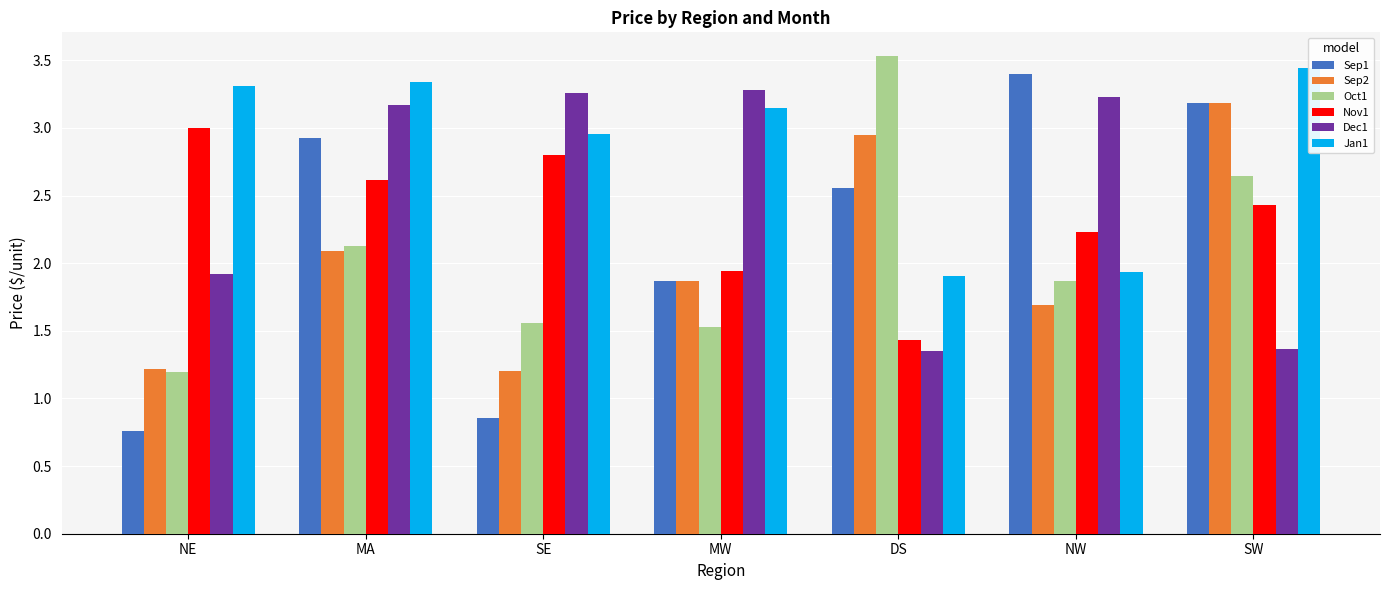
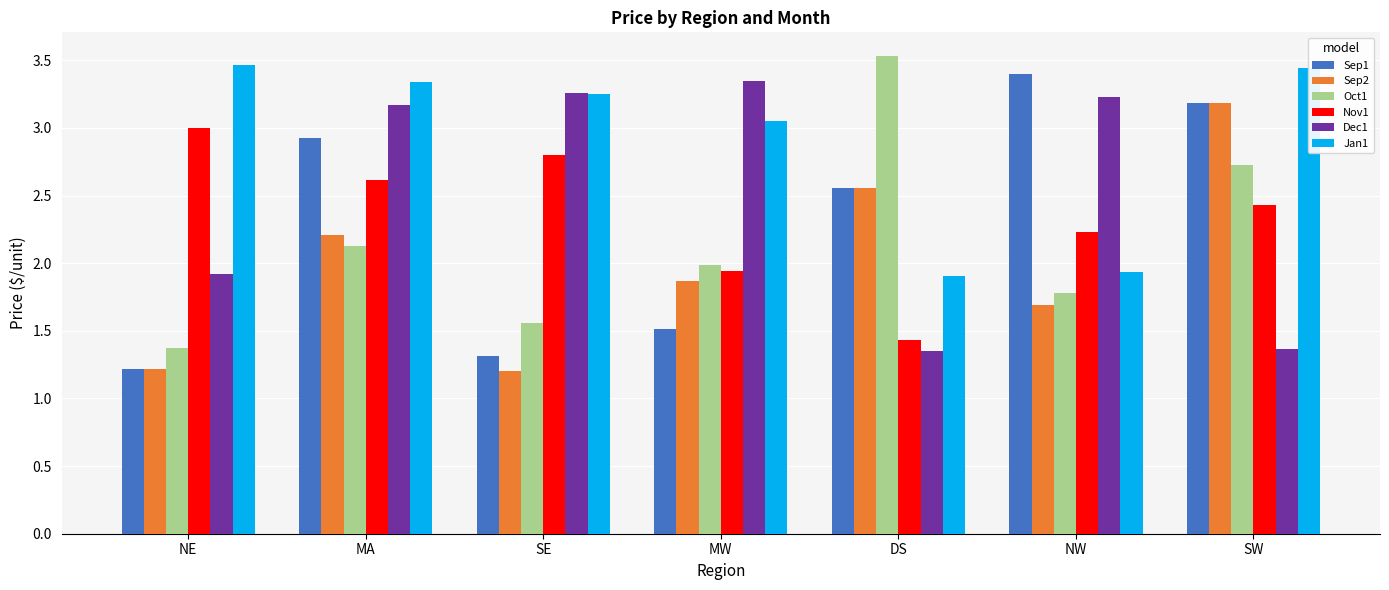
  {
    "Sep1": {
-     "NE": 0.76,
+     "NE": 1.22,
      "MA": 2.92,
-     "SE": 0.86,
-     "MW": 1.87,
+     "SE": 1.32,
+     "MW": 1.52,
      "DS": 2.55,
      "NW": 3.40,
      "SW": 3.18
    },
    "Sep2": {
      "NE": 1.22,
-     "MA": 2.09,
+     "MA": 2.21,
      "SE": 1.20,
      "MW": 1.87,
-     "DS": 2.95,
+     "DS": 2.55,
      "NW": 1.69,
      "SW": 3.18
    },
    "Oct1": {
-     "NE": 1.19,
+     "NE": 1.37,
      "MA": 2.13,
      "SE": 1.56,
-     "MW": 1.53,
+     "MW": 1.99,
      "DS": 3.53,
-     "NW": 1.87,
-     "SW": 2.65
+     "NW": 1.78,
+     "SW": 2.73
    },
    "Nov1": {
      "NE": 3.00,
      "MA": 2.61,
      "SE": 2.80,
      "MW": 1.94,
      "DS": 1.43,
      "NW": 2.23,
      "SW": 2.43
    },
    "Dec1": {
      "NE": 1.92,
      "MA": 3.17,
      "SE": 3.26,
-     "MW": 3.28,
+     "MW": 3.35,
      "DS": 1.35,
      "NW": 3.23,
      "SW": 1.37
    },
    "Jan1": {
-     "NE": 3.31,
+     "NE": 3.47,
      "MA": 3.34,
-     "SE": 2.96,
-     "MW": 3.15,
+     "SE": 3.25,
+     "MW": 3.05,
      "DS": 1.91,
      "NW": 1.93
    }
  }
